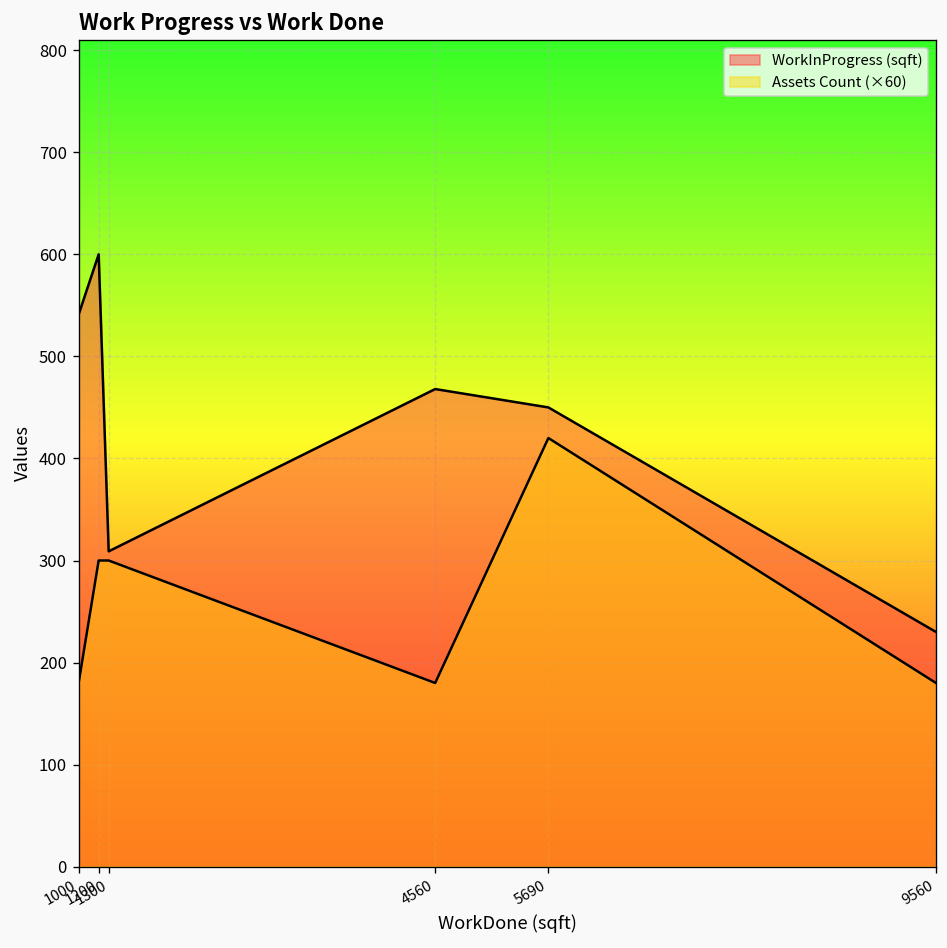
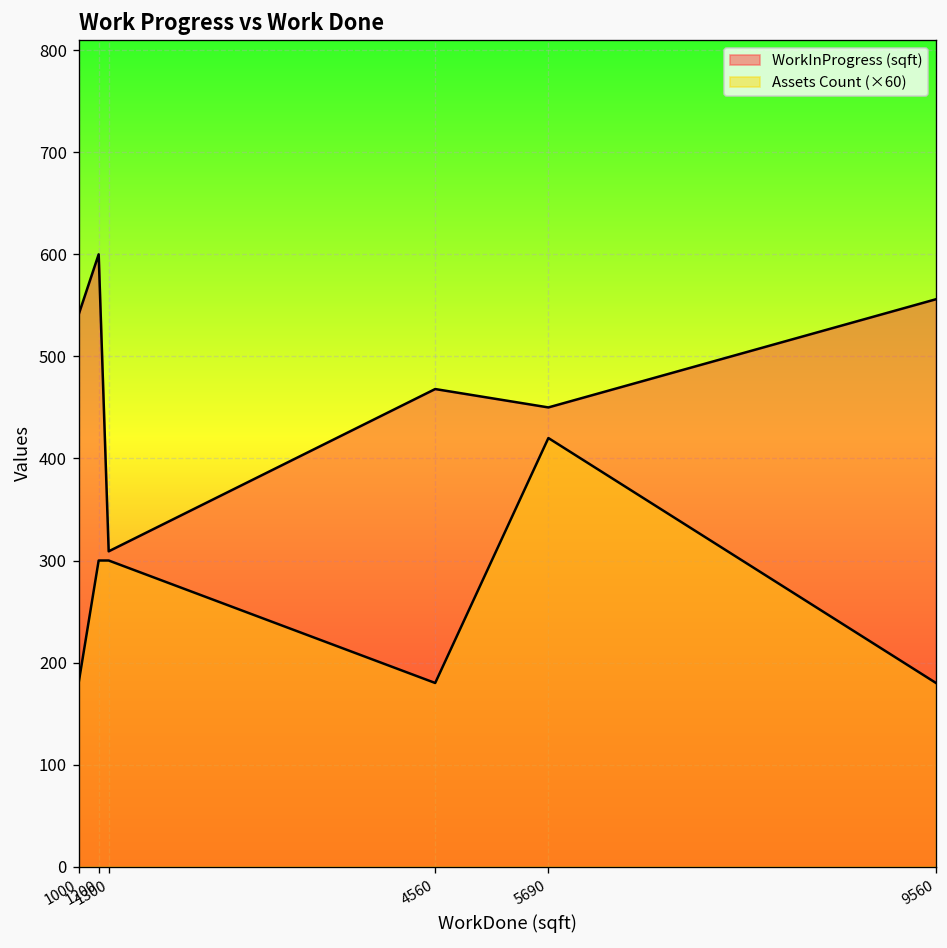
  {
    "WorkInProgress (sqft)": {
      "1000": 540,
      "1200": 600,
      "1300": 310,
      "4560": 470,
      "5690": 450,
-     "9560": 230
+     "9560": 560
    },
    "Assets Count (×60)": {
      "1000": 180,
      "1200": 300,
      "1300": 300,
      "4560": 180,
      "5690": 420,
      "9560": 180
    }
  }
